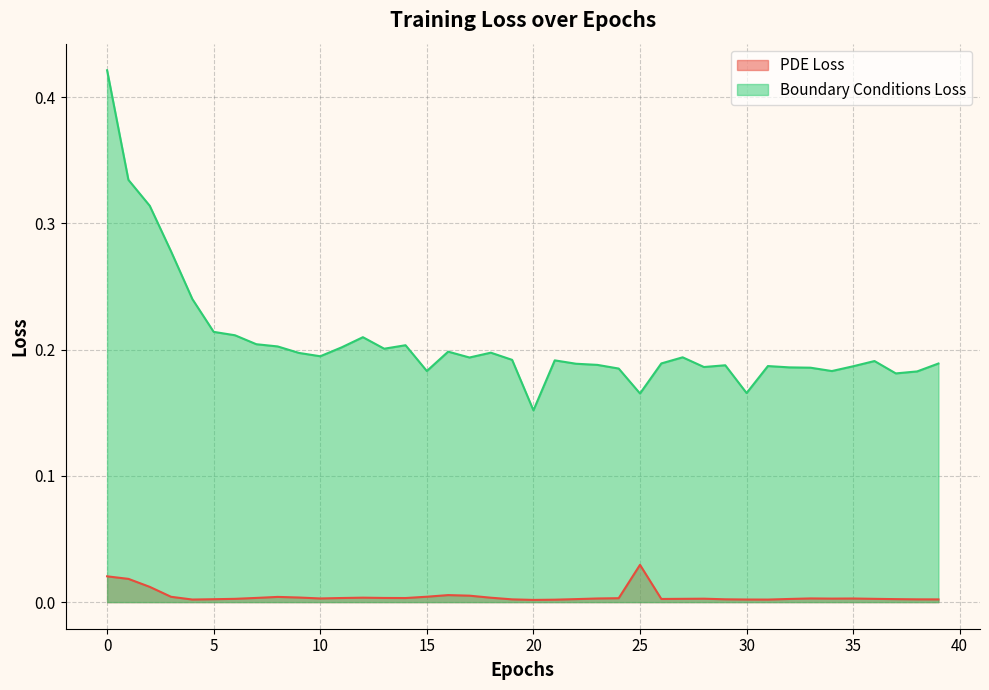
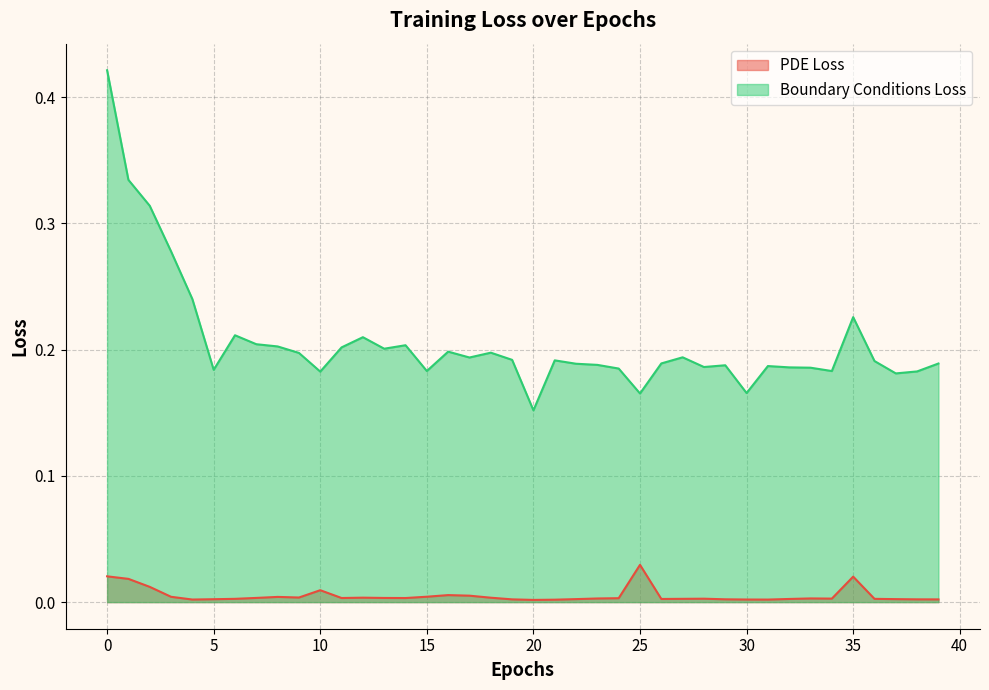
  {
    "PDE Loss": {
      "0": 0.020,
      "5": 0.002,
-     "10": 0.003,
+     "10": 0.009,
      "15": 0.004,
      "20": 0.002,
      "25": 0.030,
      "30": 0.002,
-     "35": 0.003
+     "35": 0.020
    },
    "Boundary Conditions Loss": {
      "0": 0.421,
-     "5": 0.214,
-     "10": 0.195,
+     "5": 0.184,
+     "10": 0.183,
      "15": 0.183,
      "20": 0.152,
      "25": 0.165,
      "30": 0.166,
-     "35": 0.187
+     "35": 0.226
    }
  }
